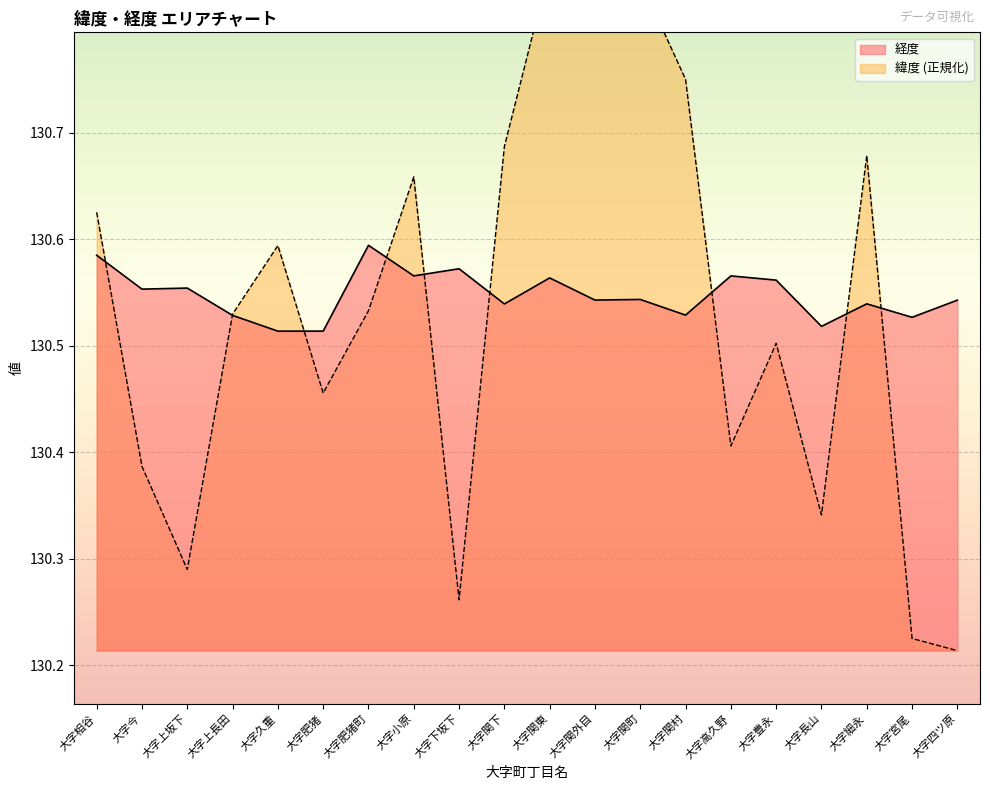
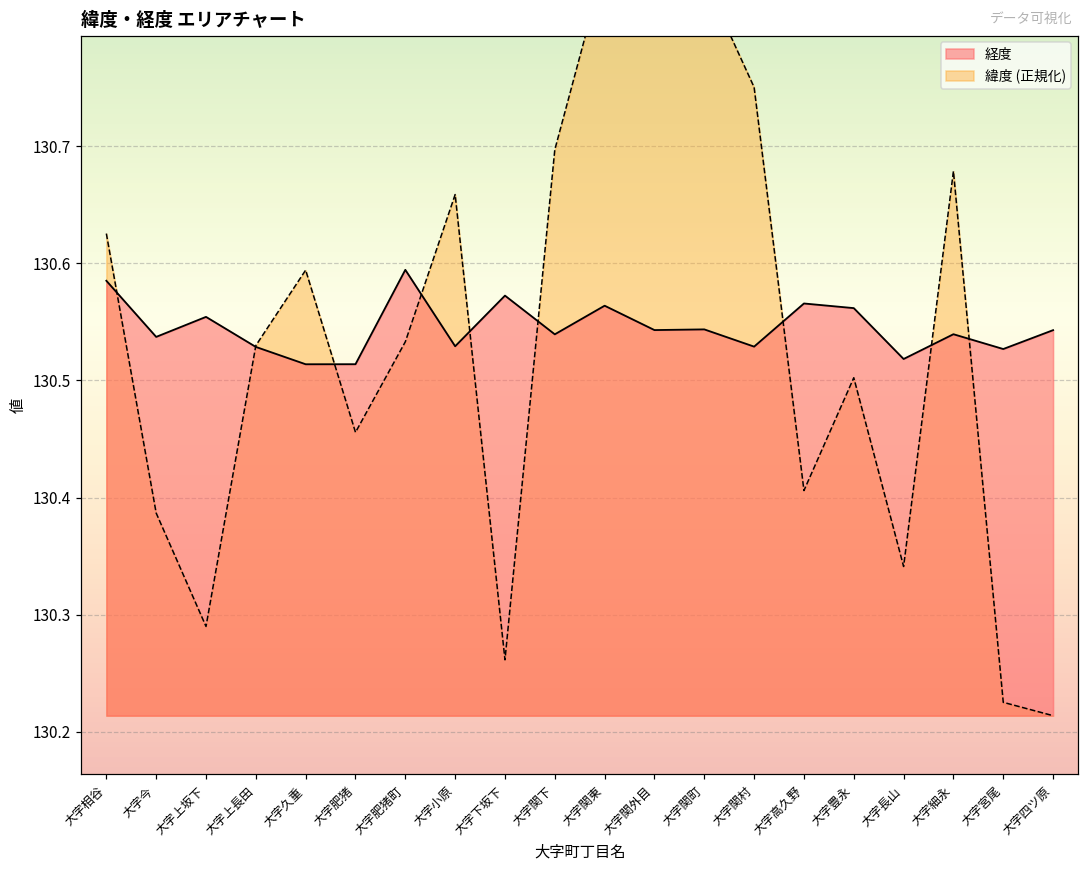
  {
    "経度": {
      "大字相谷": 130.585,
-     "大字今": 130.553,
+     "大字今": 130.537,
      "大字上坂下": 130.554,
      "大字久重": 130.514,
      "大字肥猪": 130.514,
      "大字肥猪町": 130.594,
-     "大字小原": 130.566,
+     "大字小原": 130.529,
      "大字下坂下": 130.572,
      "大字関下": 130.539,
      "大字関東": 130.564,
      "大字関外目": 130.543,
      "大字関町": 130.544,
      "大字関村": 130.529,
      "大字高久野": 130.566,
      "大字豊永": 130.562,
      "大字長山": 130.518,
      "大字細永": 130.539,
      "大字宮尾": 130.527,
      "大字四ツ原": 130.543
    },
    "緯度 (正規化)": {
      "大字相谷": 130.625,
      "大字今": 130.387,
      "大字上坂下": 130.290,
      "大字久重": 130.594,
      "大字肥猪": 130.456,
      "大字肥猪町": 130.533,
      "大字小原": 130.659,
      "大字下坂下": 130.261,
-     "大字関下": 130.687,
+     "大字関下": 130.697,
      "大字関村": 130.750,
      "大字高久野": 130.406,
      "大字豊永": 130.502,
      "大字長山": 130.341,
      "大字細永": 130.679,
      "大字宮尾": 130.225,
      "大字四ツ原": 130.214
    }
  }
